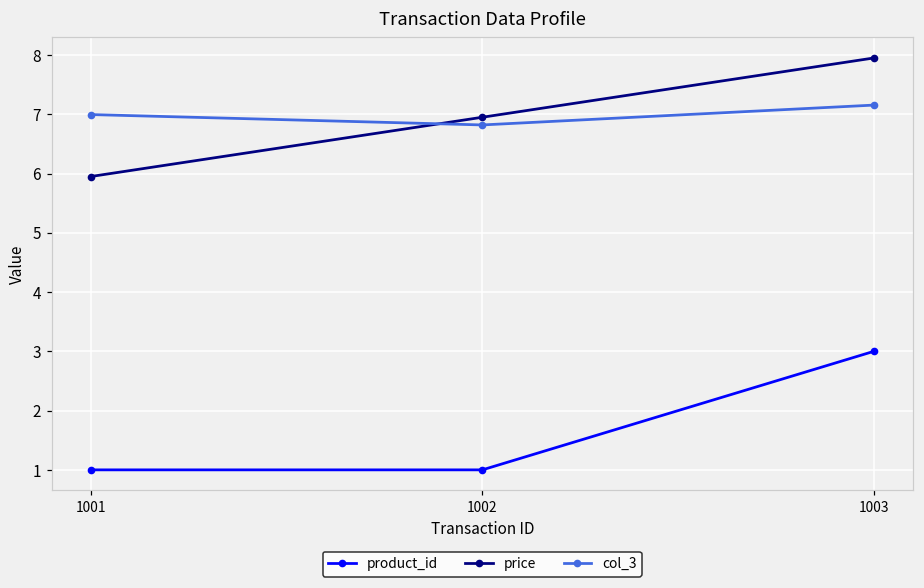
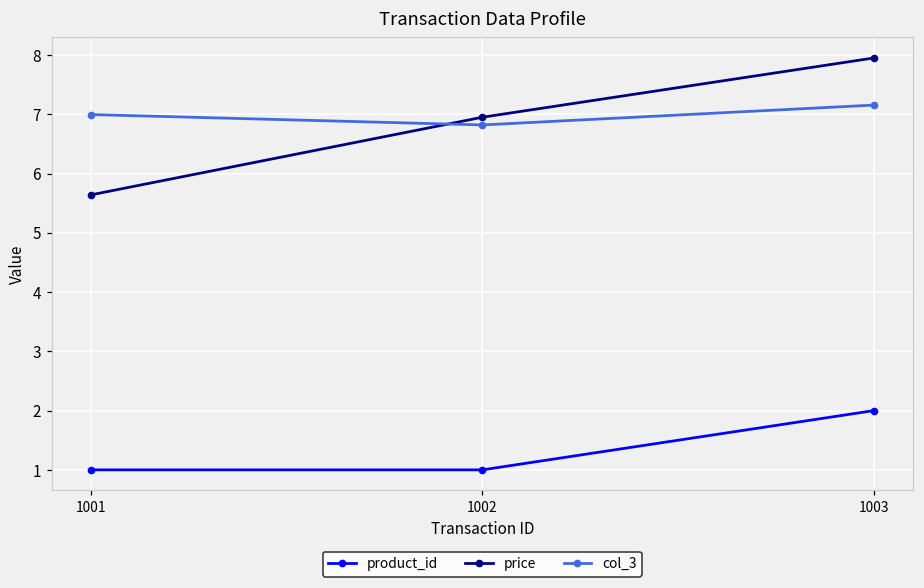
  {
    "product_id": {
      "1001": 1,
      "1002": 1,
-     "1003": 3
+     "1003": 2
    },
    "price": {
-     "1001": 6.0,
+     "1001": 5.6,
      "1002": 7.0,
      "1003": 8.0
    },
    "col_3": {
      "1001": 7.0,
      "1002": 6.8,
      "1003": 7.2
    }
  }
